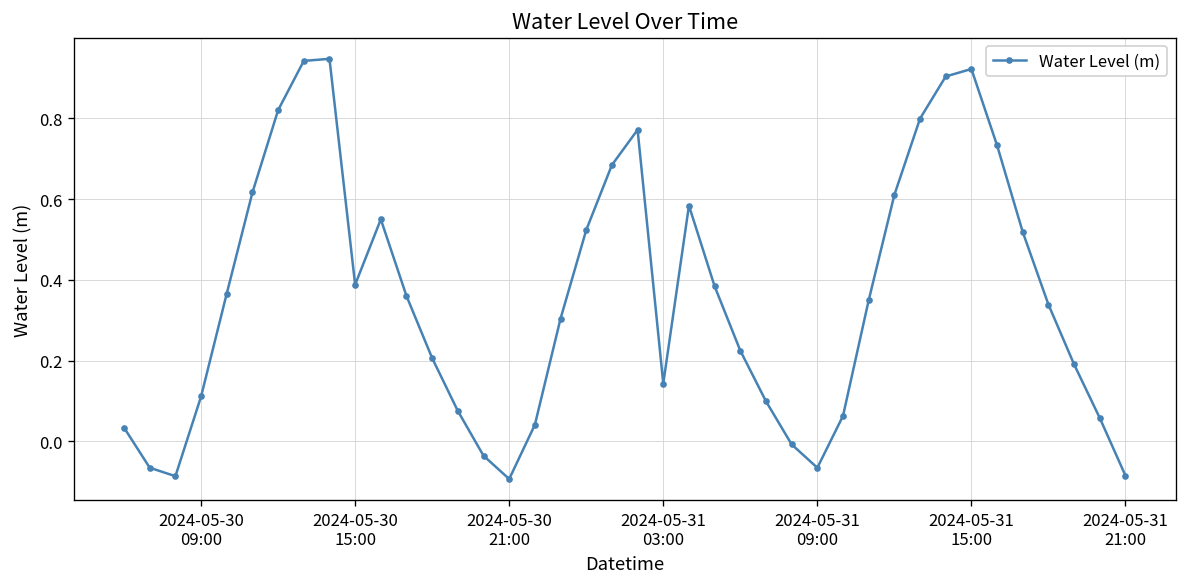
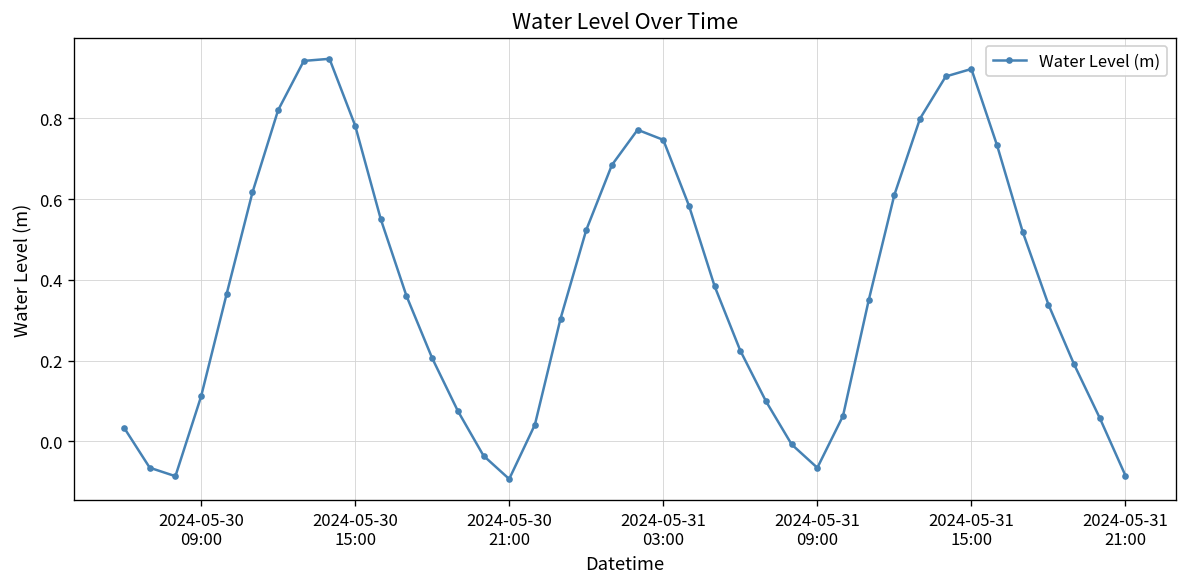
  {
    "2024-05-30 09:00": 0.11,
-   "2024-05-30 15:00": 0.39,
+   "2024-05-30 15:00": 0.78,
    "2024-05-30 21:00": -0.09,
-   "2024-05-31 03:00": 0.14,
+   "2024-05-31 03:00": 0.75,
    "2024-05-31 09:00": -0.07,
    "2024-05-31 15:00": 0.92,
    "2024-05-31 21:00": -0.08
  }
